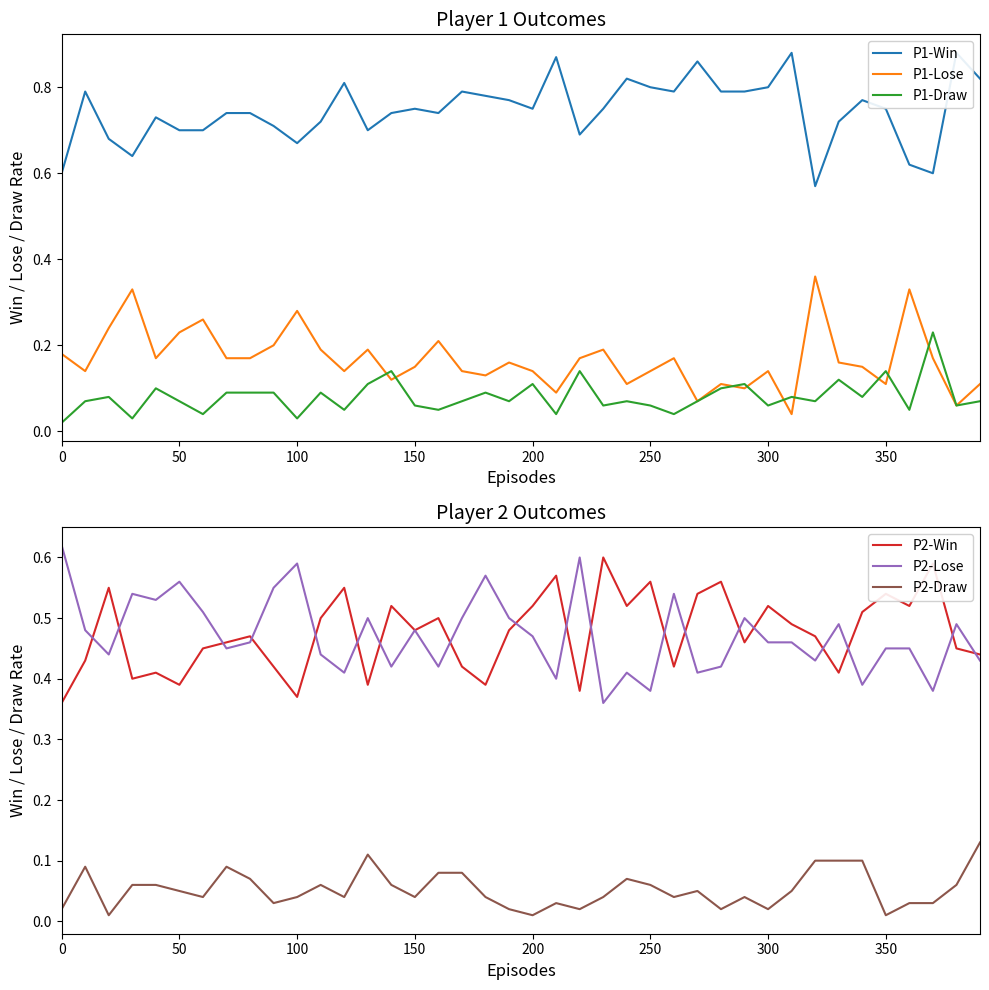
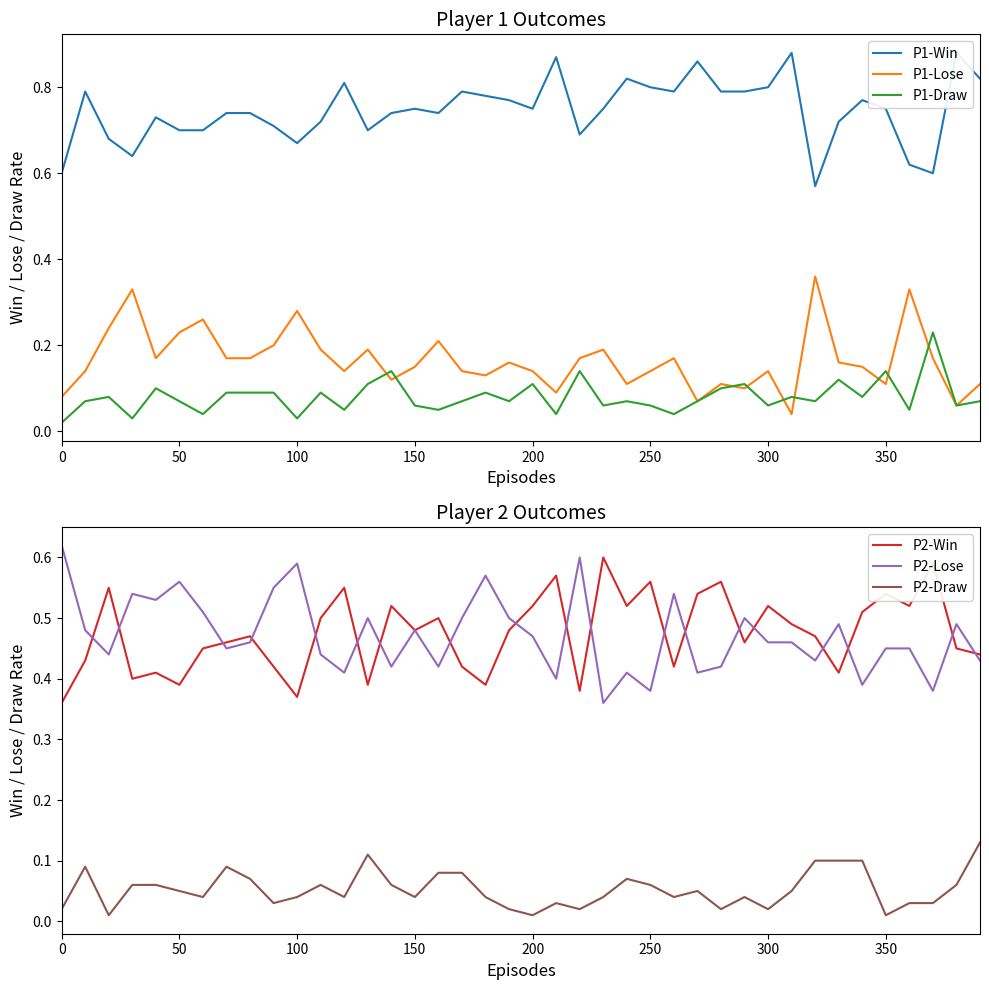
  {
    "Player 1 Outcomes": {
      "P1-Win": {
        "0": 0.60,
        "50": 0.70,
        "100": 0.67,
        "150": 0.75,
        "200": 0.75,
        "250": 0.80,
        "300": 0.80,
        "350": 0.75
      },
      "P1-Lose": {
-       "0": 0.18,
+       "0": 0.08,
        "50": 0.23,
        "100": 0.28,
        "150": 0.15,
        "200": 0.14,
        "250": 0.14,
        "300": 0.14,
        "350": 0.11
      },
      "P1-Draw": {
        "0": 0.02,
        "50": 0.07,
        "100": 0.03,
        "150": 0.06,
        "200": 0.11,
        "250": 0.06,
        "300": 0.06,
        "350": 0.14
      }
    },
    "Player 2 Outcomes": {
      "P2-Win": {
        "0": 0.36,
        "50": 0.39,
        "100": 0.37,
        "200": 0.52,
        "250": 0.56,
        "300": 0.52
      },
      "P2-Lose": {
        "0": 0.62,
        "50": 0.56,
        "100": 0.59,
        "200": 0.47,
        "250": 0.38,
        "300": 0.46,
        "350": 0.45
      },
      "P2-Draw": {
        "0": 0.02,
        "50": 0.05,
        "100": 0.04,
        "150": 0.04,
        "200": 0.01,
        "250": 0.06,
        "300": 0.02,
        "350": 0.01
      }
    }
  }
